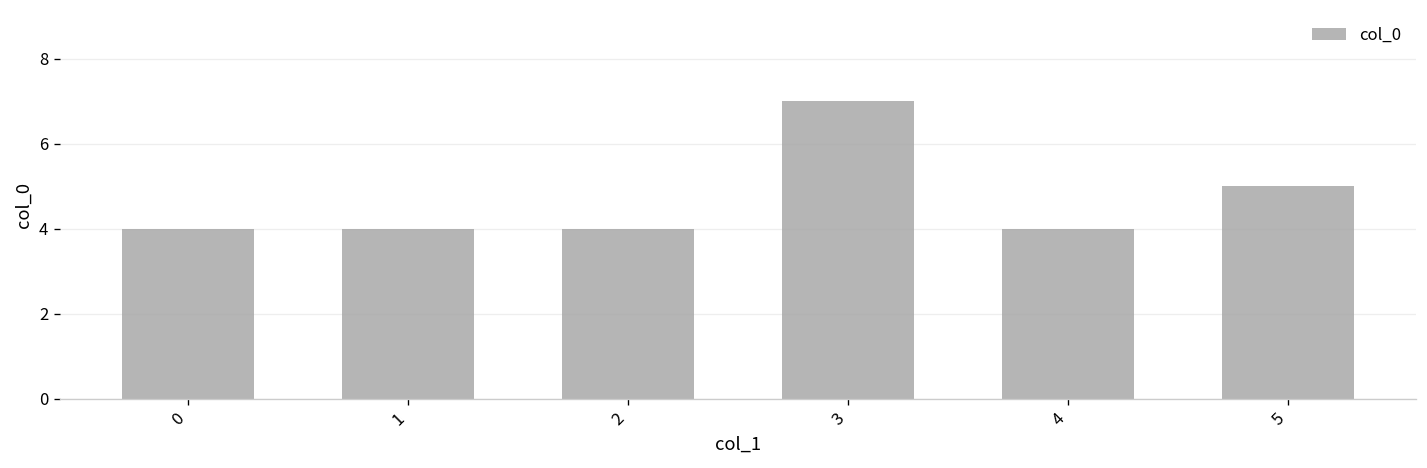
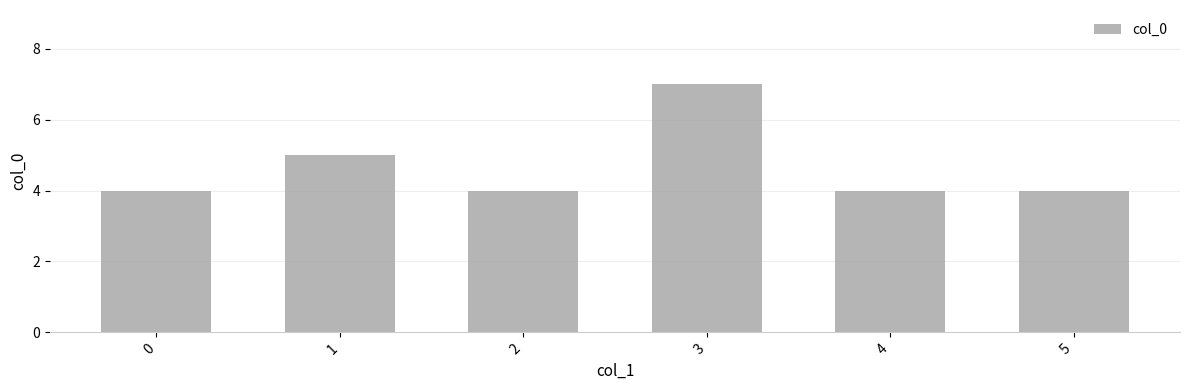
  {
    "0": 4,
-   "1": 4,
+   "1": 5,
    "2": 4,
    "3": 7,
    "4": 4,
-   "5": 5
+   "5": 4
  }
